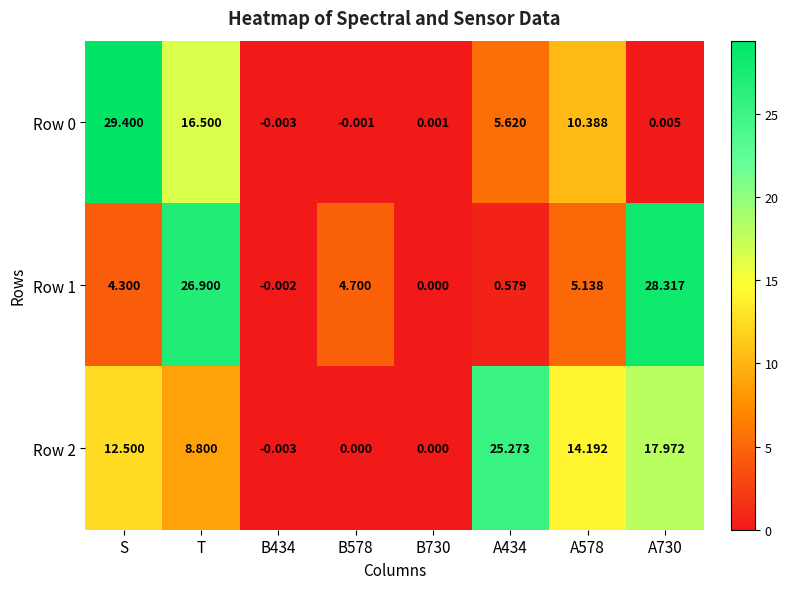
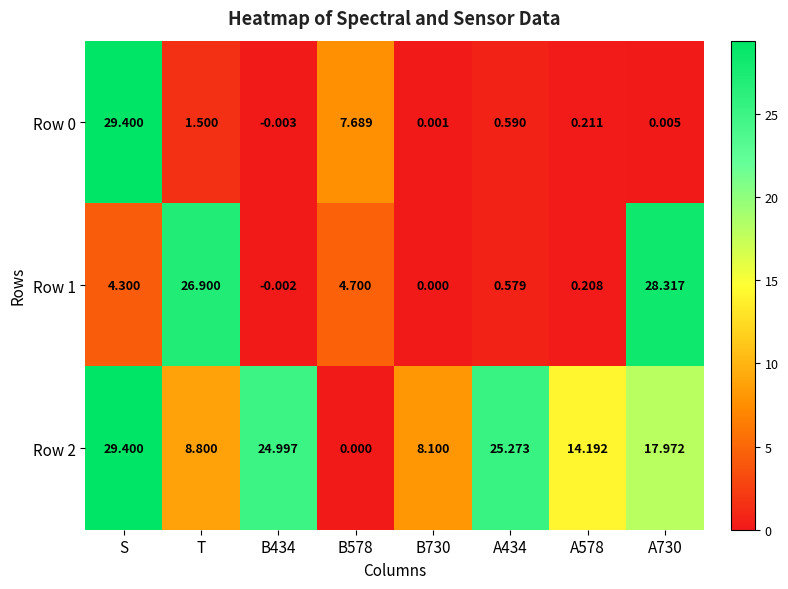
  {
    "Row 0": {
      "S": 29.400,
-     "T": 16.500,
+     "T": 1.500,
      "B434": -0.003,
-     "B578": -0.001,
+     "B578": 7.689,
      "B730": 0.001,
-     "A434": 5.620,
-     "A578": 10.388,
+     "A434": 0.590,
+     "A578": 0.211,
      "A730": 0.005
    },
    "Row 1": {
      "S": 4.300,
      "T": 26.900,
      "B434": -0.002,
      "B578": 4.700,
      "B730": 0.000,
      "A434": 0.579,
-     "A578": 5.138,
+     "A578": 0.208,
      "A730": 28.317
    },
    "Row 2": {
-     "S": 12.500,
+     "S": 29.400,
      "T": 8.800,
-     "B434": -0.003,
+     "B434": 24.997,
      "B578": 0.000,
-     "B730": 0.000,
+     "B730": 8.100,
      "A434": 25.273,
      "A578": 14.192,
      "A730": 17.972
    }
  }
